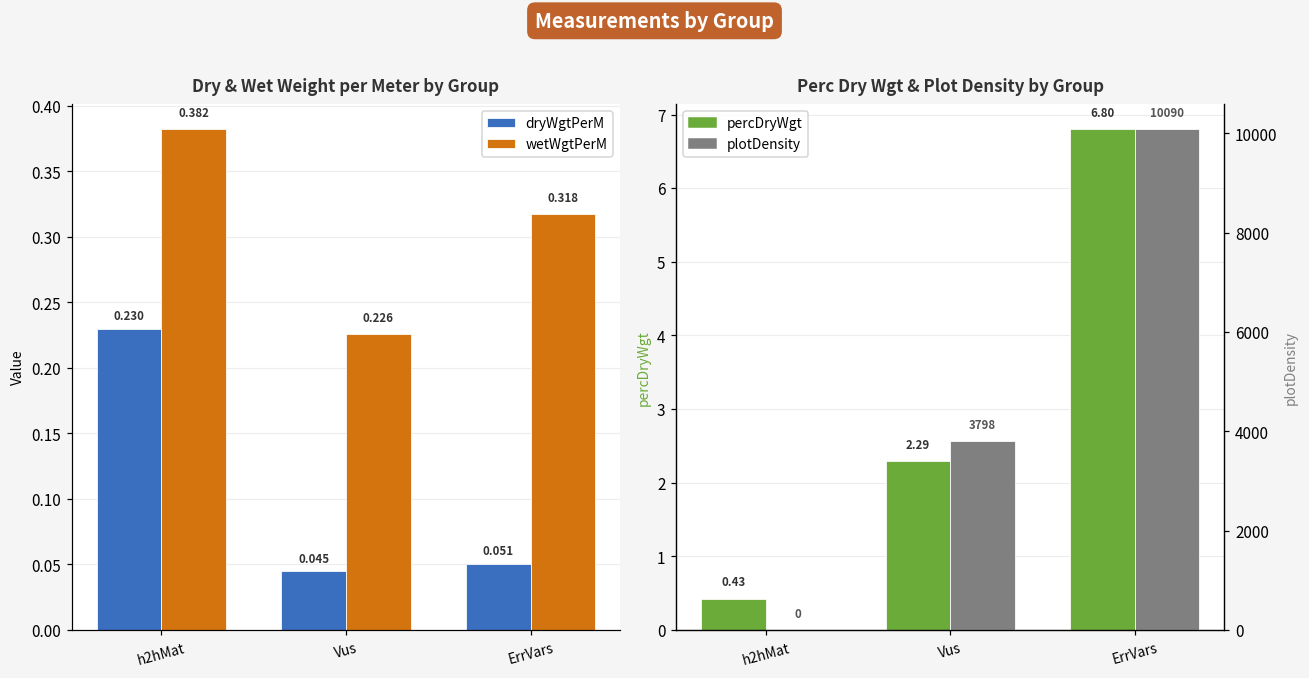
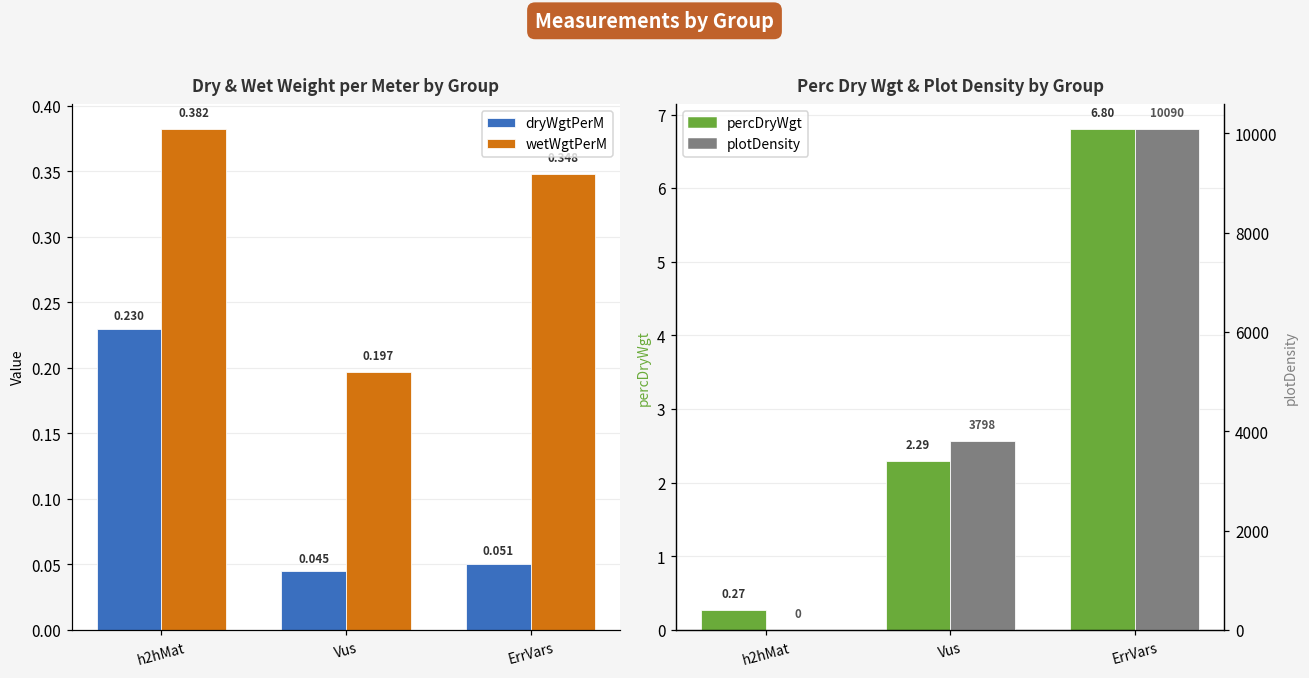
  {
    "Dry & Wet Weight per Meter by Group": {
      "dryWgtPerM": {
        "h2hMat": 0.230,
        "Vus": 0.045,
        "ErrVars": 0.051
      },
      "wetWgtPerM": {
        "h2hMat": 0.382,
-       "Vus": 0.226,
-       "ErrVars": 0.318
+       "Vus": 0.197,
+       "ErrVars": 0.348
      }
    },
    "Perc Dry Wgt & Plot Density by Group": {
      "percDryWgt": {
-       "h2hMat": 0.43,
+       "h2hMat": 0.27,
        "Vus": 2.29,
        "ErrVars": 6.80
      },
      "plotDensity": {
        "h2hMat": 0
      }
    }
  }
